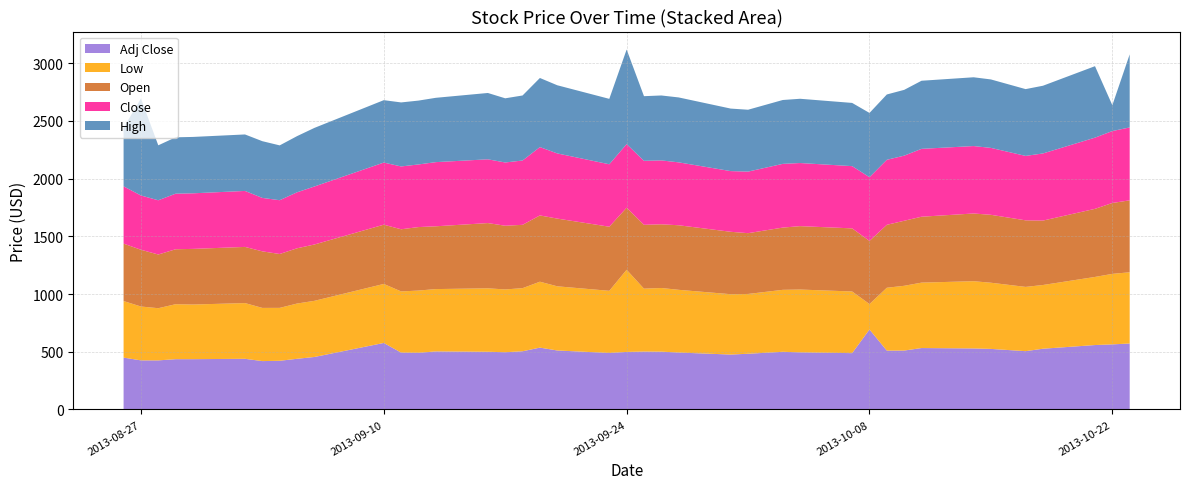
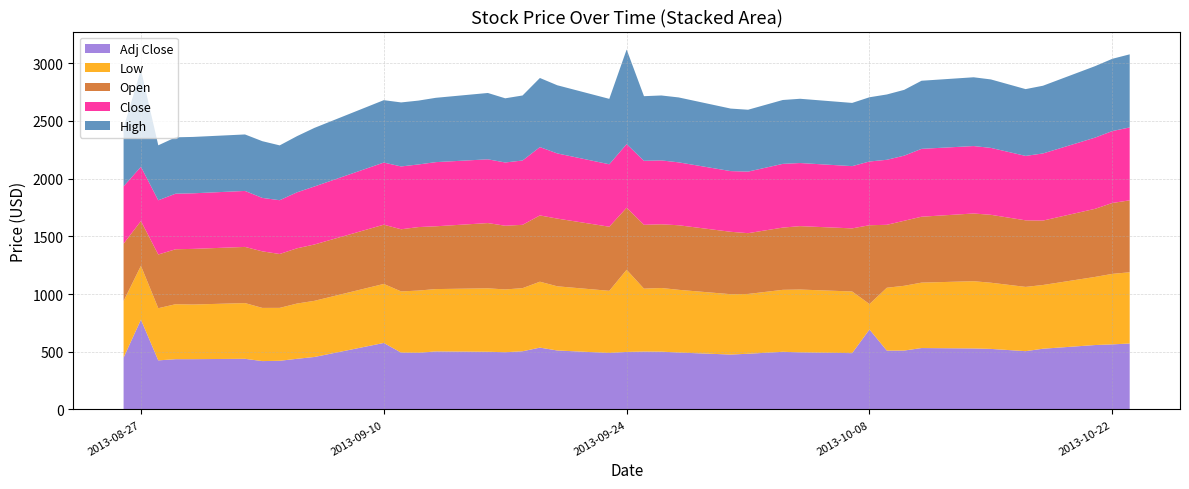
  {
    "Adj Close": {
-     "2013-08-27": 430,
+     "2013-08-27": 780,
      "2013-09-10": 580,
      "2013-09-24": 500,
      "2013-10-08": 690,
      "2013-10-22": 560
    },
    "Low": {
      "2013-08-27": 470,
      "2013-09-10": 510,
      "2013-09-24": 710,
      "2013-10-08": 220,
      "2013-10-22": 610
    },
    "Open": {
-     "2013-08-27": 490,
+     "2013-08-27": 390,
      "2013-09-10": 510,
      "2013-09-24": 540,
-     "2013-10-08": 550,
+     "2013-10-08": 680,
      "2013-10-22": 610
    },
    "Close": {
      "2013-08-27": 470,
      "2013-09-10": 540,
      "2013-09-24": 550,
      "2013-10-08": 550,
      "2013-10-22": 620
    },
    "High": {
      "2013-09-10": 540,
      "2013-09-24": 820,
      "2013-10-08": 560,
-     "2013-10-22": 220
+     "2013-10-22": 630
    }
  }
